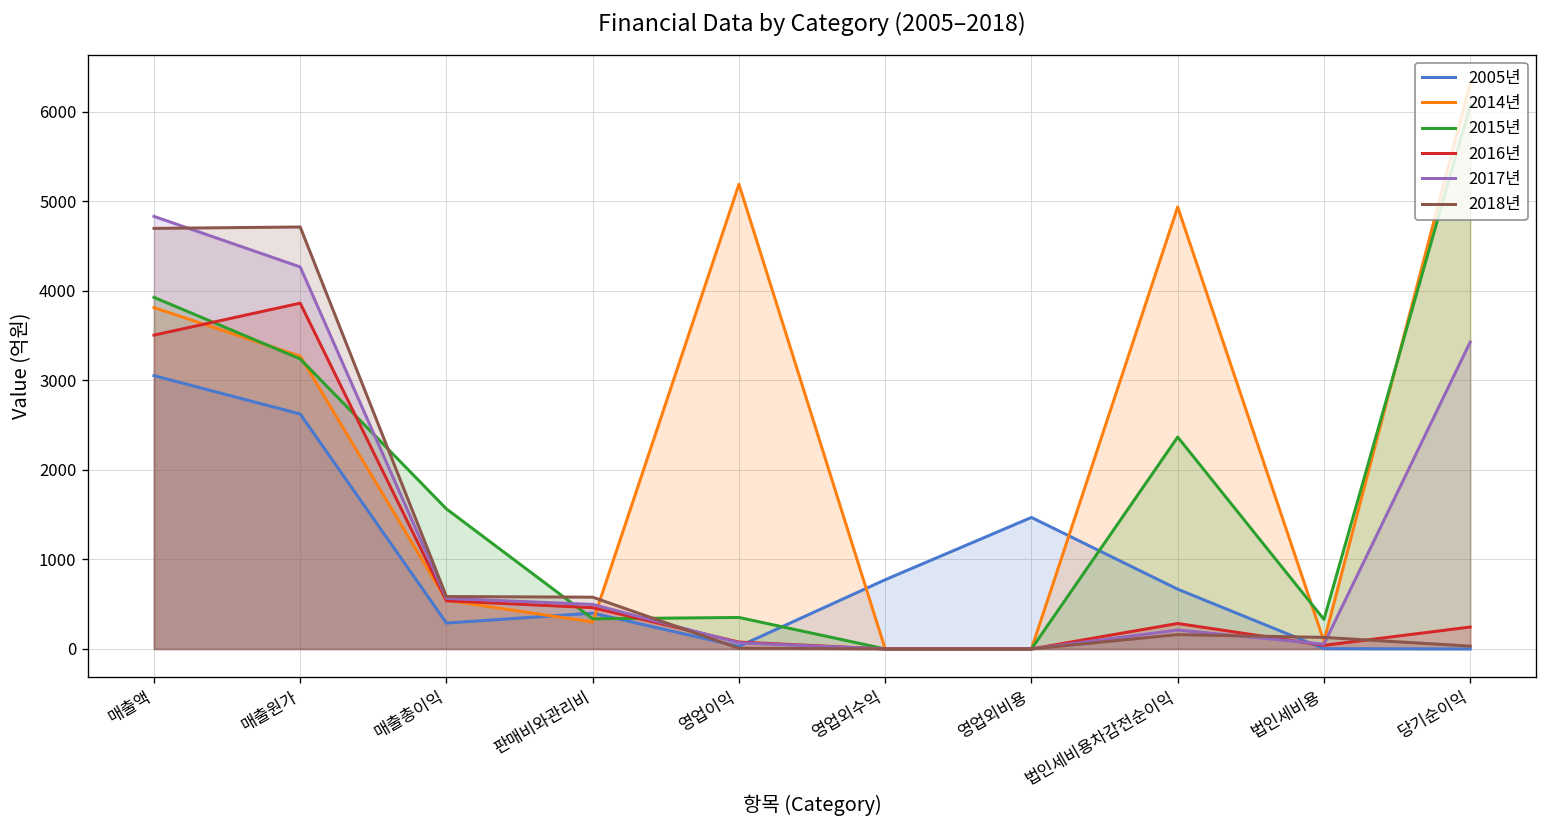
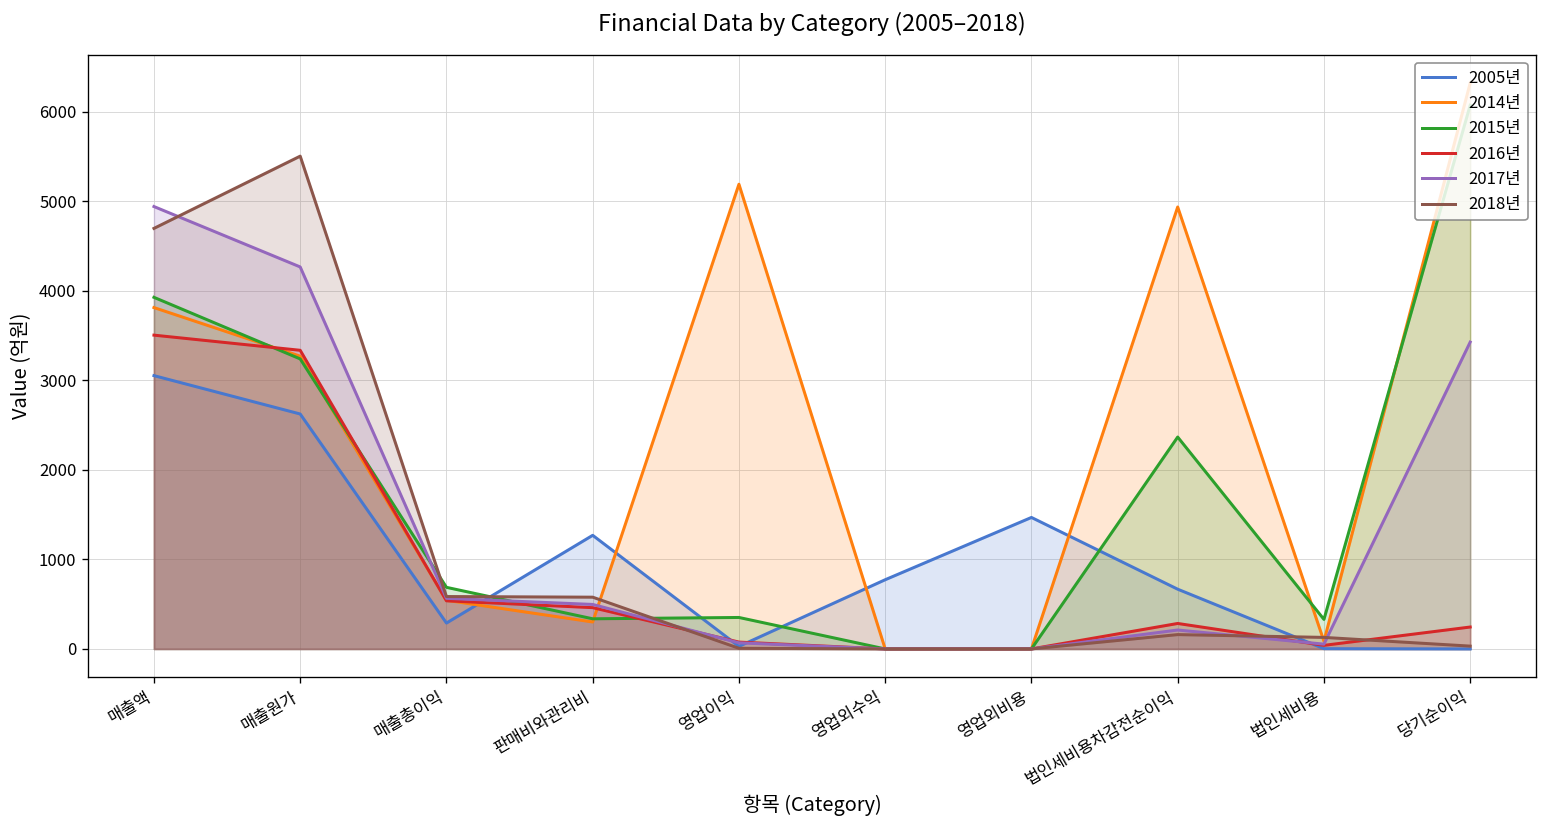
  {
    "2005년": {
      "매출액": 3100,
      "매출원가": 2600,
      "매출총이익": 300,
-     "판매비와관리비": 400,
+     "판매비와관리비": 1300,
      "영업외수익": 800,
      "영업외비용": 1500,
      "법인세비용차감전순이익": 700,
      "법인세비용": 0
    },
    "2014년": {
      "매출액": 3800,
      "판매비와관리비": 300,
      "영업이익": 5200,
      "법인세비용차감전순이익": 4900
    },
    "2015년": {
      "매출액": 3900,
-     "매출총이익": 1600,
+     "매출총이익": 700,
      "판매비와관리비": 300,
      "영업이익": 400,
      "법인세비용차감전순이익": 2400,
      "법인세비용": 300
    },
    "2016년": {
      "매출액": 3500,
-     "매출원가": 3900,
+     "매출원가": 3300,
      "판매비와관리비": 500,
      "법인세비용차감전순이익": 300,
      "당기순이익": 200
    },
    "2017년": {
-     "매출액": 4800,
+     "매출액": 4900,
      "매출원가": 4300,
      "판매비와관리비": 500,
      "법인세비용차감전순이익": 200,
      "당기순이익": 3400
    },
    "2018년": {
      "매출액": 4700,
-     "매출원가": 4700,
+     "매출원가": 5500,
      "판매비와관리비": 600,
      "법인세비용차감전순이익": 200,
      "법인세비용": 100
    }
  }
